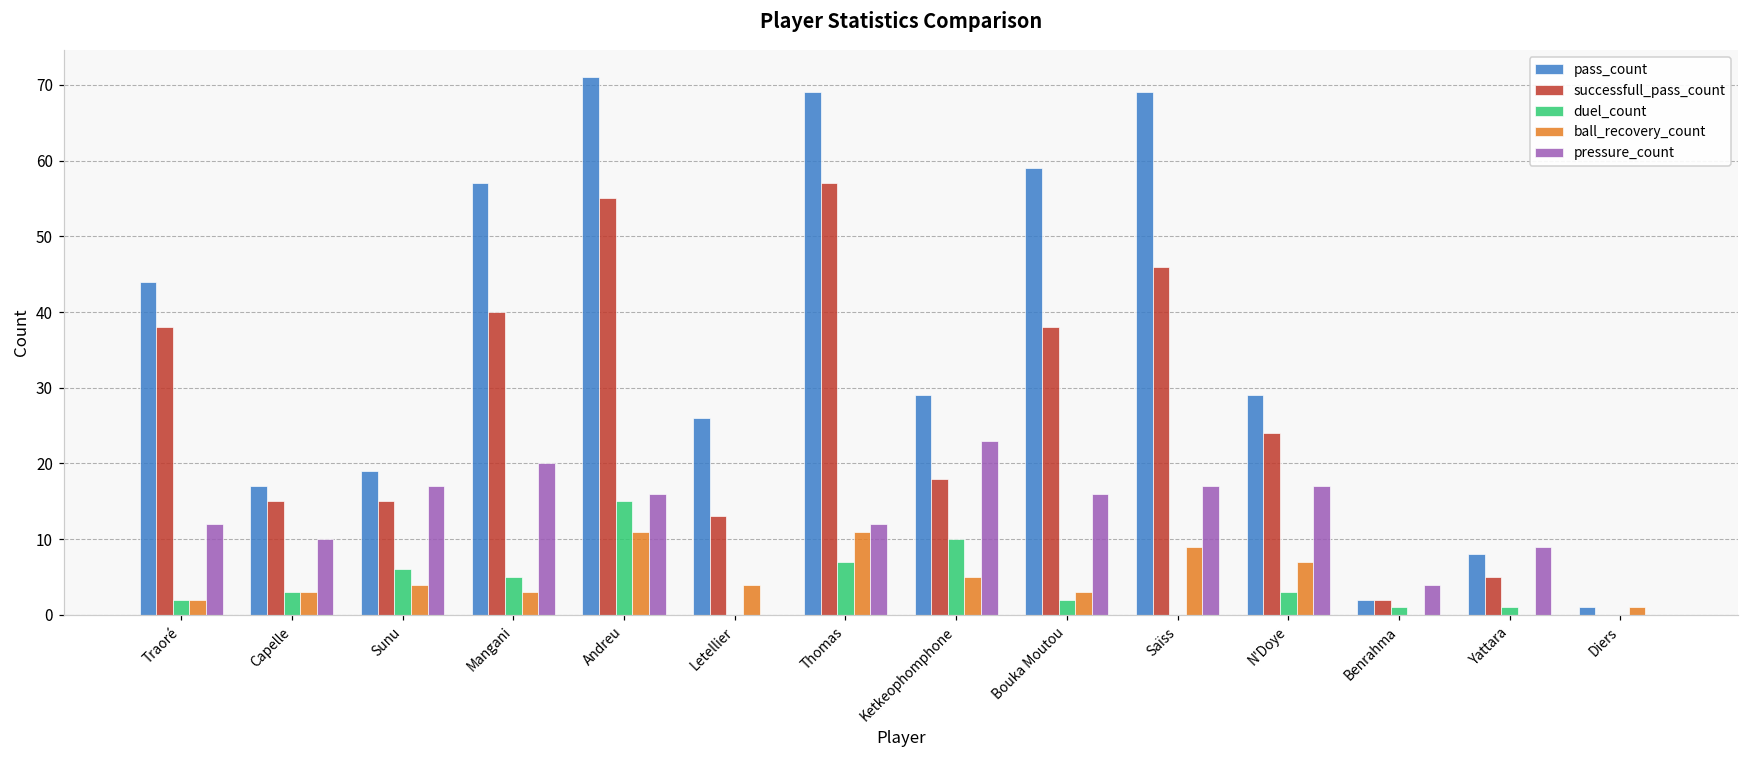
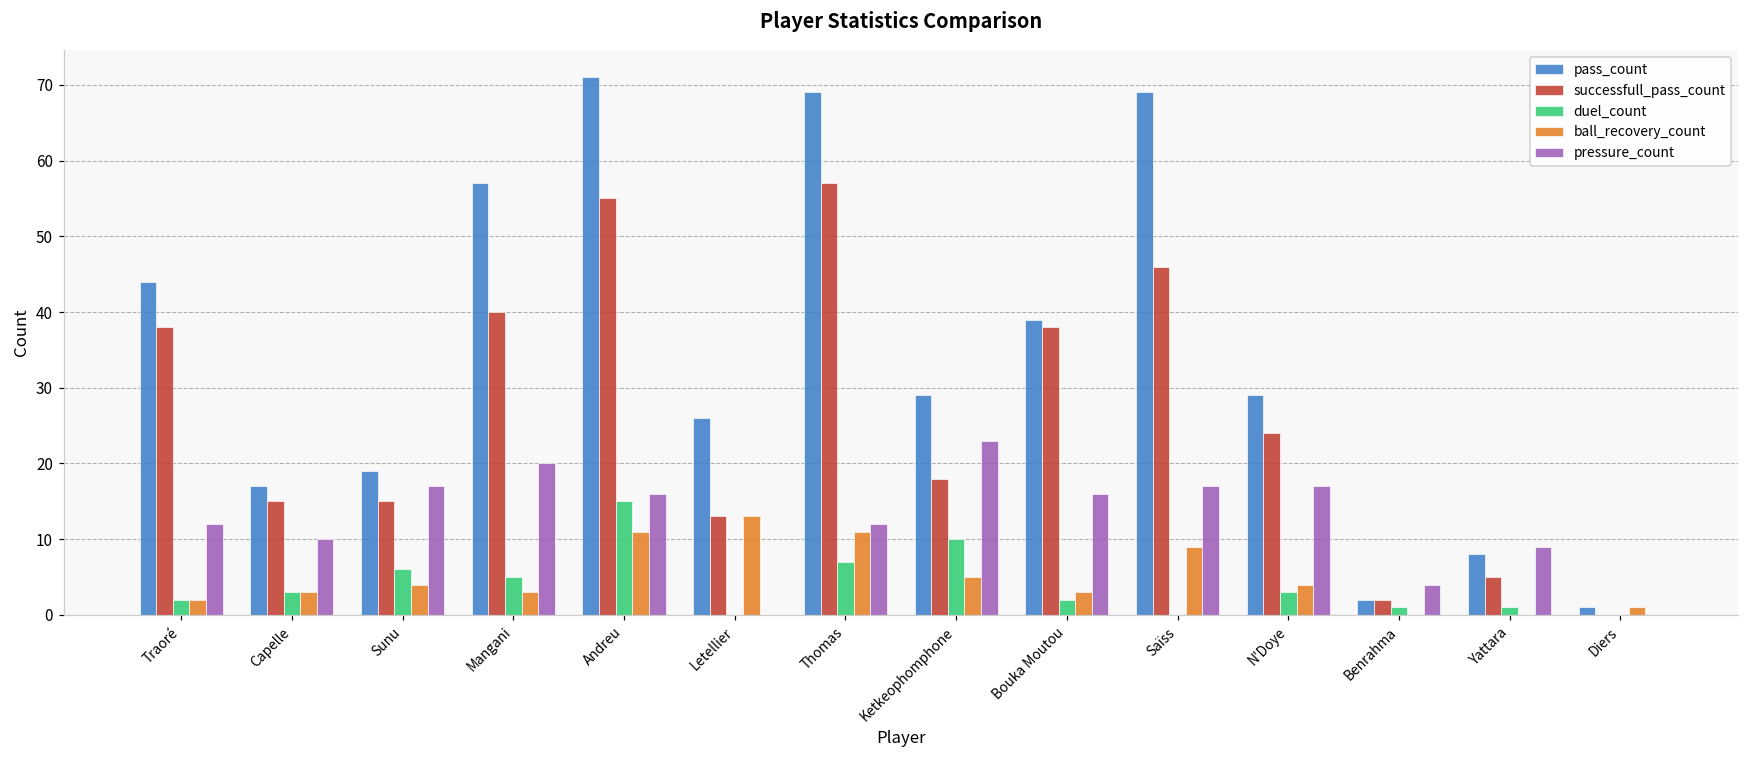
  {
    "pass_count": {
      "Traoré": 44,
      "Capelle": 17,
      "Sunu": 19,
      "Mangani": 57,
      "Andreu": 71,
      "Letellier": 26,
      "Thomas": 69,
      "Ketkeophomphone": 29,
-     "Bouka Moutou": 59,
+     "Bouka Moutou": 39,
      "Saïss": 69,
      "N'Doye": 29,
      "Benrahma": 2,
      "Yattara": 8,
      "Diers": 1
    },
    "successfull_pass_count": {
      "Traoré": 38,
      "Capelle": 15,
      "Sunu": 15,
      "Mangani": 40,
      "Andreu": 55,
      "Letellier": 13,
      "Thomas": 57,
      "Ketkeophomphone": 18,
      "Bouka Moutou": 38,
      "Saïss": 46,
      "N'Doye": 24,
      "Benrahma": 2,
      "Yattara": 5,
      "Diers": 0
    },
    "duel_count": {
      "Traoré": 2,
      "Capelle": 3,
      "Sunu": 6,
      "Mangani": 5,
      "Andreu": 15,
      "Letellier": 0,
      "Thomas": 7,
      "Ketkeophomphone": 10,
      "Bouka Moutou": 2,
      "Saïss": 0,
      "N'Doye": 3,
      "Benrahma": 1,
      "Yattara": 1,
      "Diers": 0
    },
    "ball_recovery_count": {
      "Traoré": 2,
      "Capelle": 3,
      "Sunu": 4,
      "Mangani": 3,
      "Andreu": 11,
-     "Letellier": 4,
+     "Letellier": 13,
      "Thomas": 11,
      "Ketkeophomphone": 5,
      "Bouka Moutou": 3,
      "Saïss": 9,
-     "N'Doye": 7,
+     "N'Doye": 4,
      "Benrahma": 0,
      "Yattara": 0,
      "Diers": 1
    },
    "pressure_count": {
      "Traoré": 12,
      "Capelle": 10,
      "Sunu": 17,
      "Mangani": 20,
      "Andreu": 16,
      "Letellier": 0,
      "Thomas": 12,
      "Ketkeophomphone": 23,
      "Bouka Moutou": 16,
      "Saïss": 17,
      "N'Doye": 17,
      "Benrahma": 4,
      "Yattara": 9,
      "Diers": 0
    }
  }
